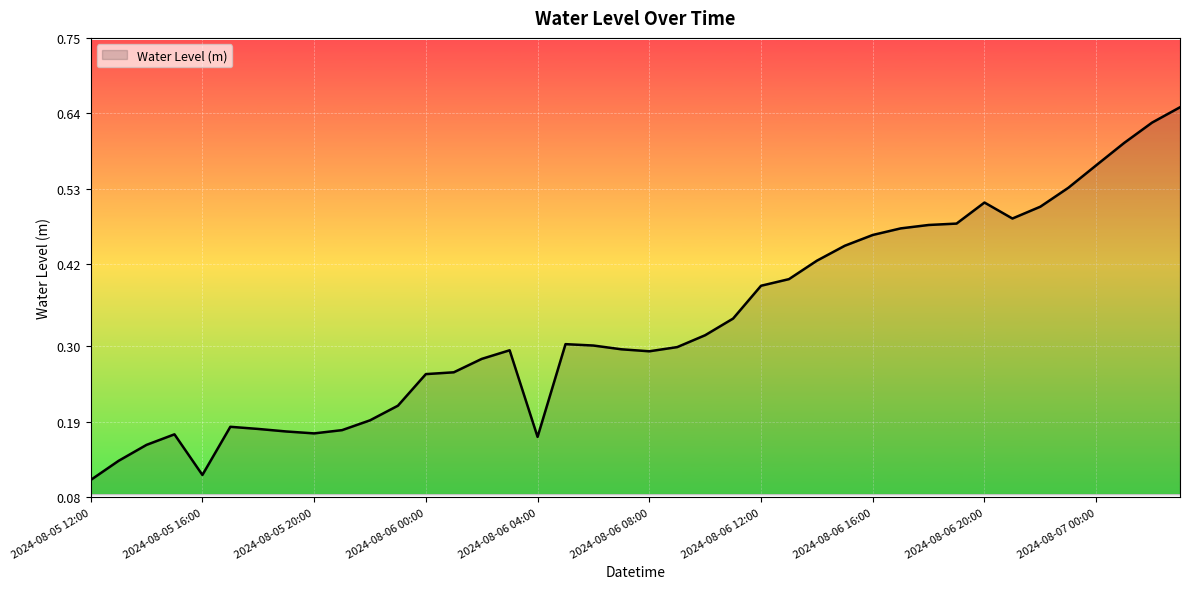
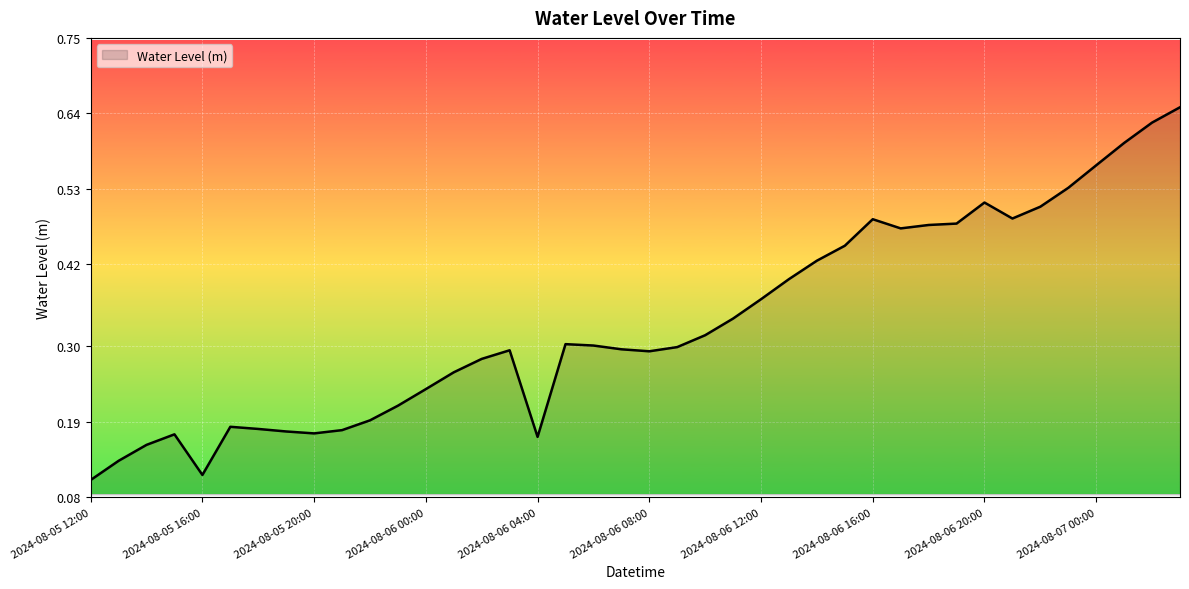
  {
    "2024-08-05 12:00": 0.11,
    "2024-08-05 16:00": 0.11,
    "2024-08-05 20:00": 0.17,
-   "2024-08-06 00:00": 0.26,
+   "2024-08-06 00:00": 0.24,
    "2024-08-06 04:00": 0.17,
    "2024-08-06 08:00": 0.29,
-   "2024-08-06 12:00": 0.39,
-   "2024-08-06 16:00": 0.46,
+   "2024-08-06 12:00": 0.37,
+   "2024-08-06 16:00": 0.49,
    "2024-08-06 20:00": 0.51,
    "2024-08-07 00:00": 0.56
  }
